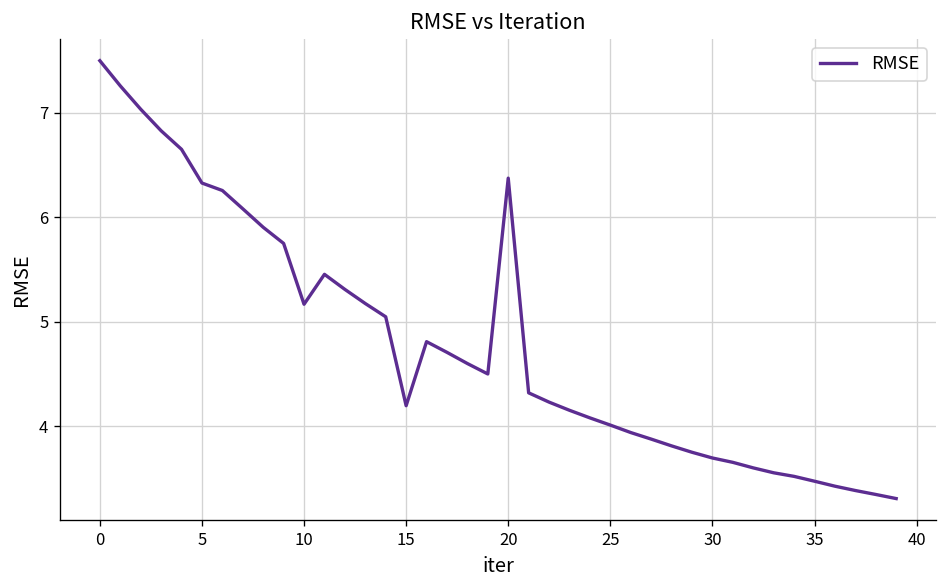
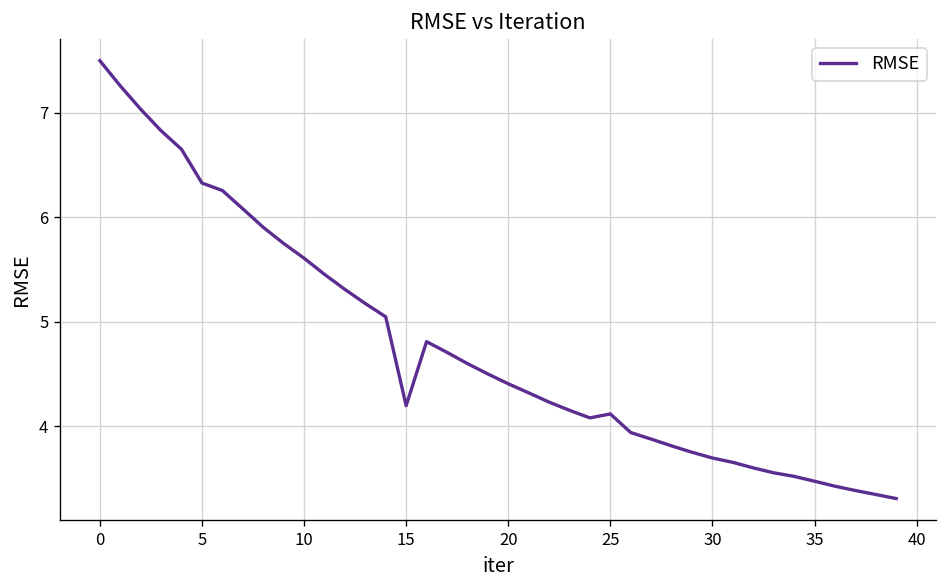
  {
    "0": 7.5,
    "5": 6.3,
-   "10": 5.2,
+   "10": 5.6,
    "15": 4.2,
-   "20": 6.4,
-   "25": 4.0,
+   "20": 4.4,
+   "25": 4.1,
    "30": 3.7,
    "35": 3.5
  }
